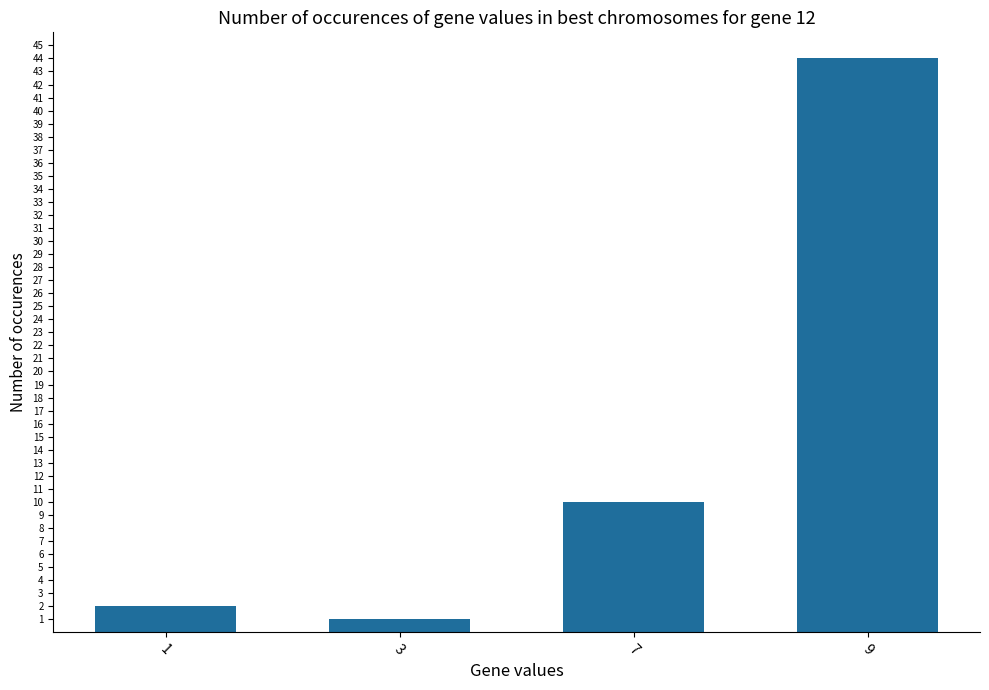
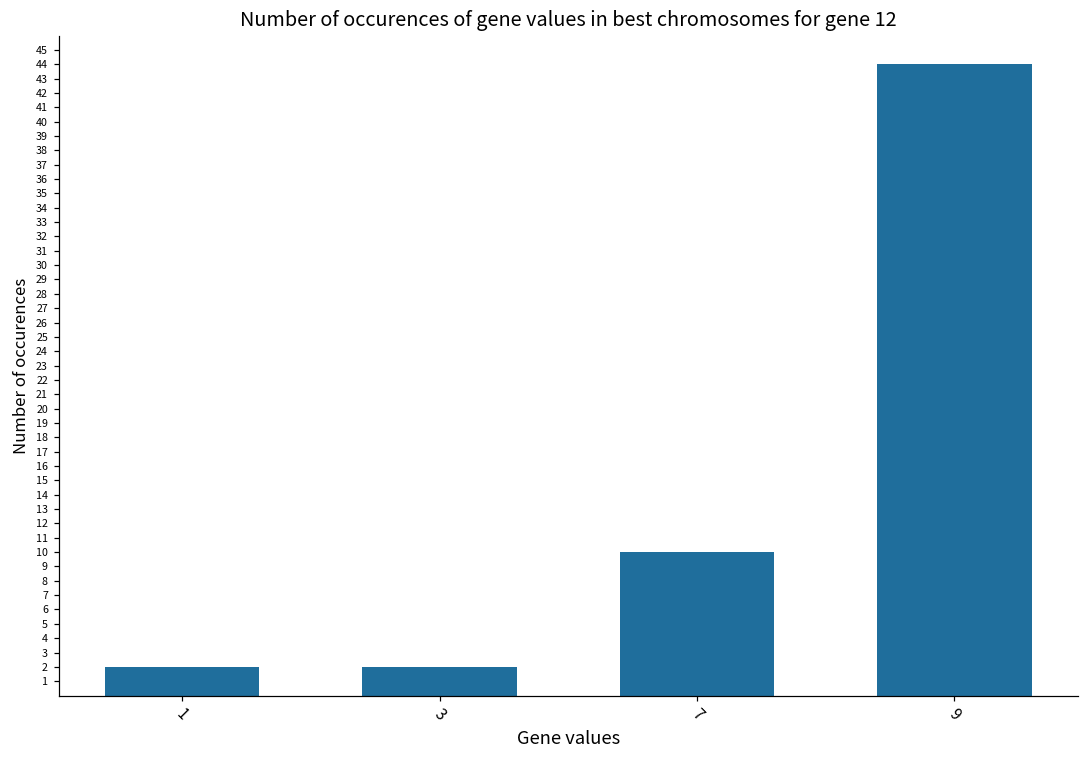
  {
    "1": 2,
-   "3": 1,
+   "3": 2,
    "7": 10,
    "9": 44
  }
